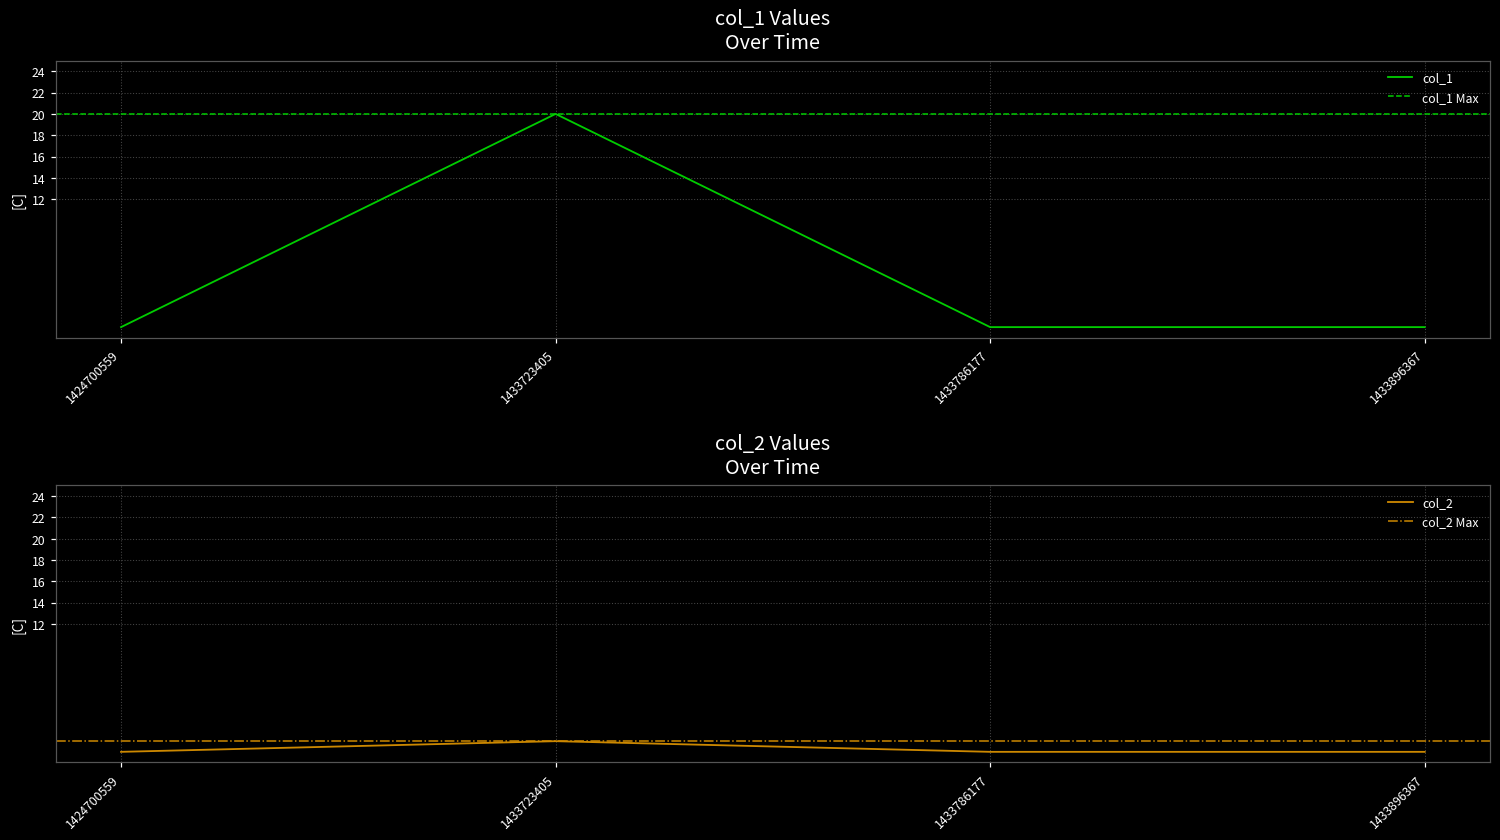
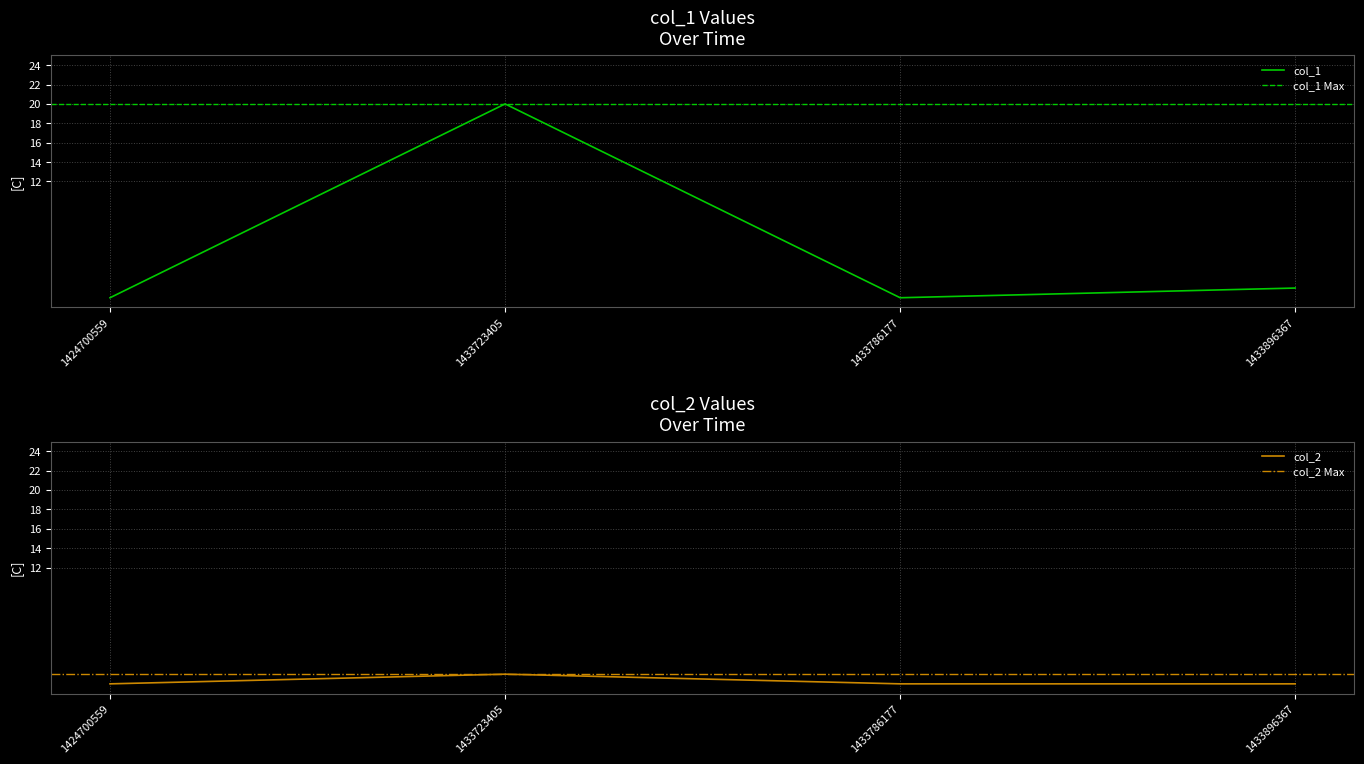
  {
    "col_1 Values Over Time": {
      "1424700559": 0,
      "1433723405": 20,
      "1433786177": 0,
-     "1433896367": 0
+     "1433896367": 1
    },
    "col_2 Values Over Time": {
      "1424700559": 0,
      "1433723405": 1,
      "1433786177": 0,
      "1433896367": 0
    }
  }
